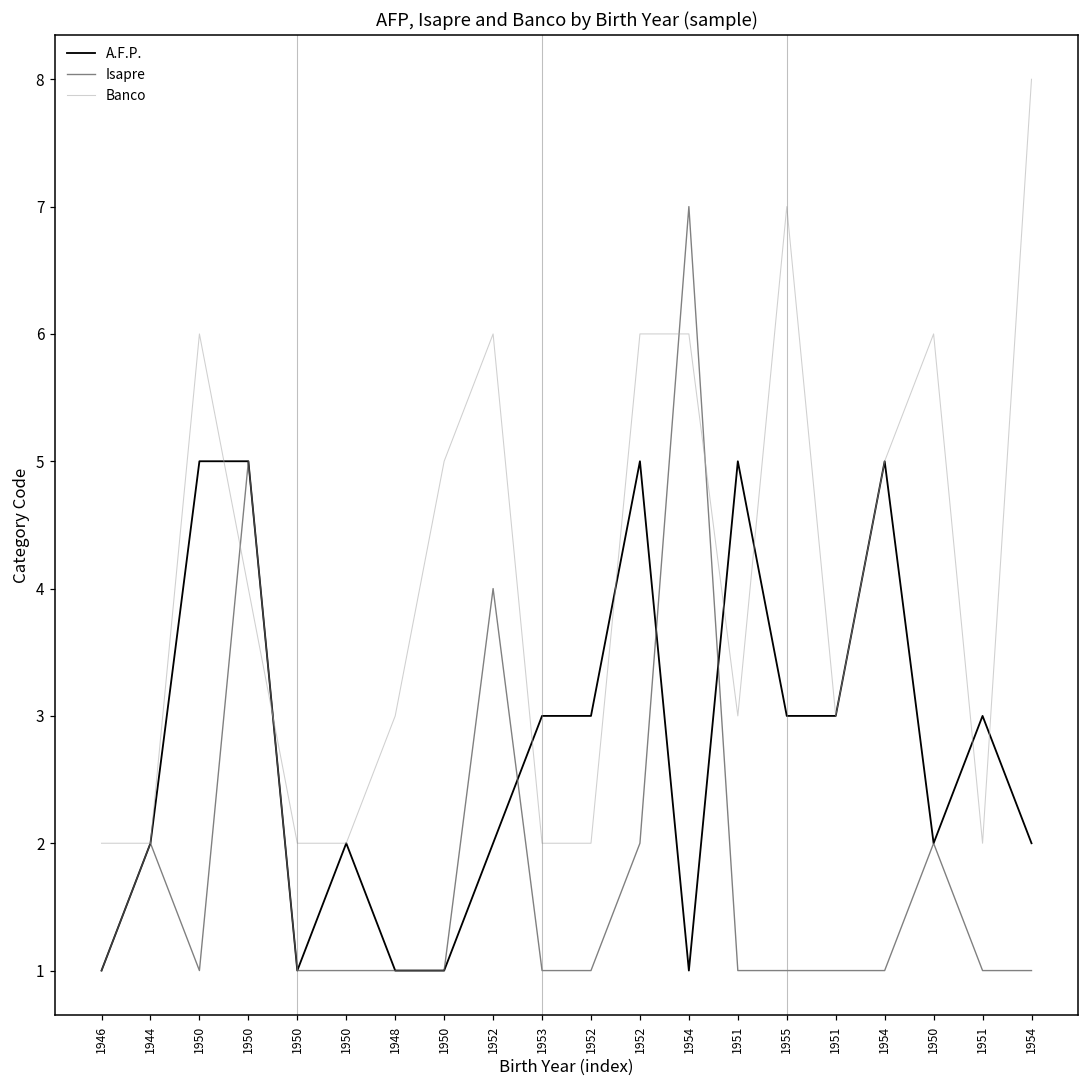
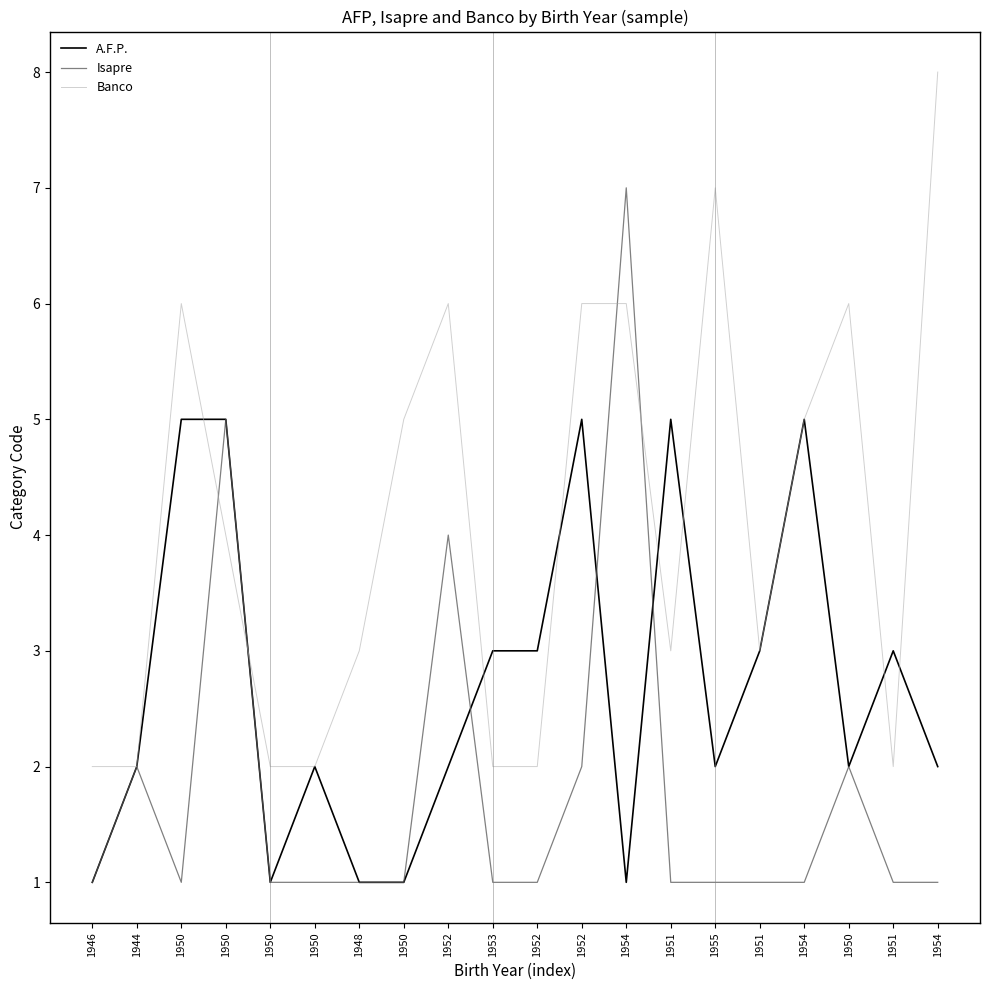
  {
    "A.F.P.": {
      "1953": 3,
-     "1955": 3
+     "1955": 2
    },
    "Isapre": {
      "1953": 1,
      "1955": 1
    },
    "Banco": {
      "1946": 2,
      "1948": 3,
      "1953": 2,
      "1955": 7
    }
  }
